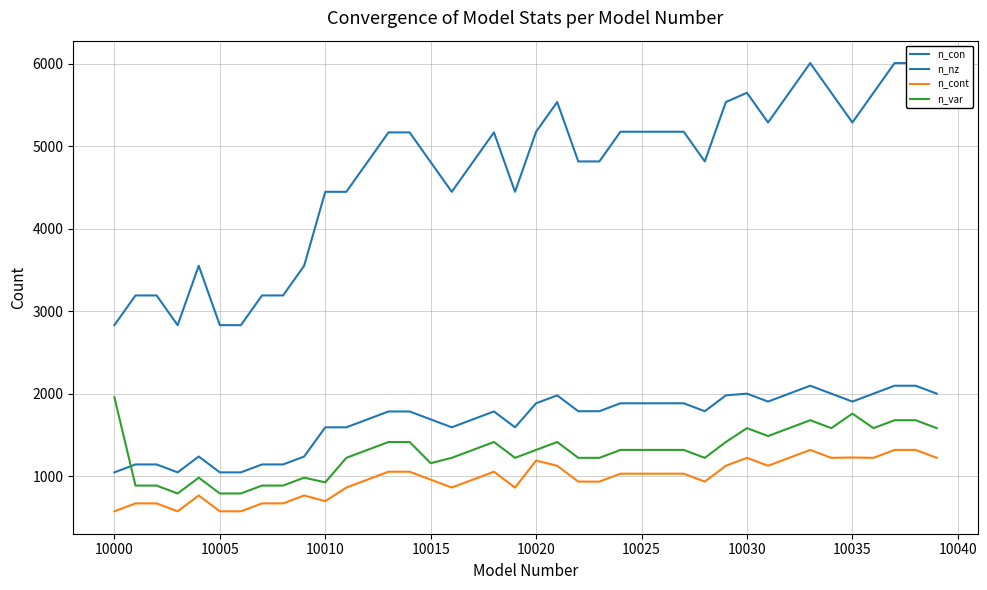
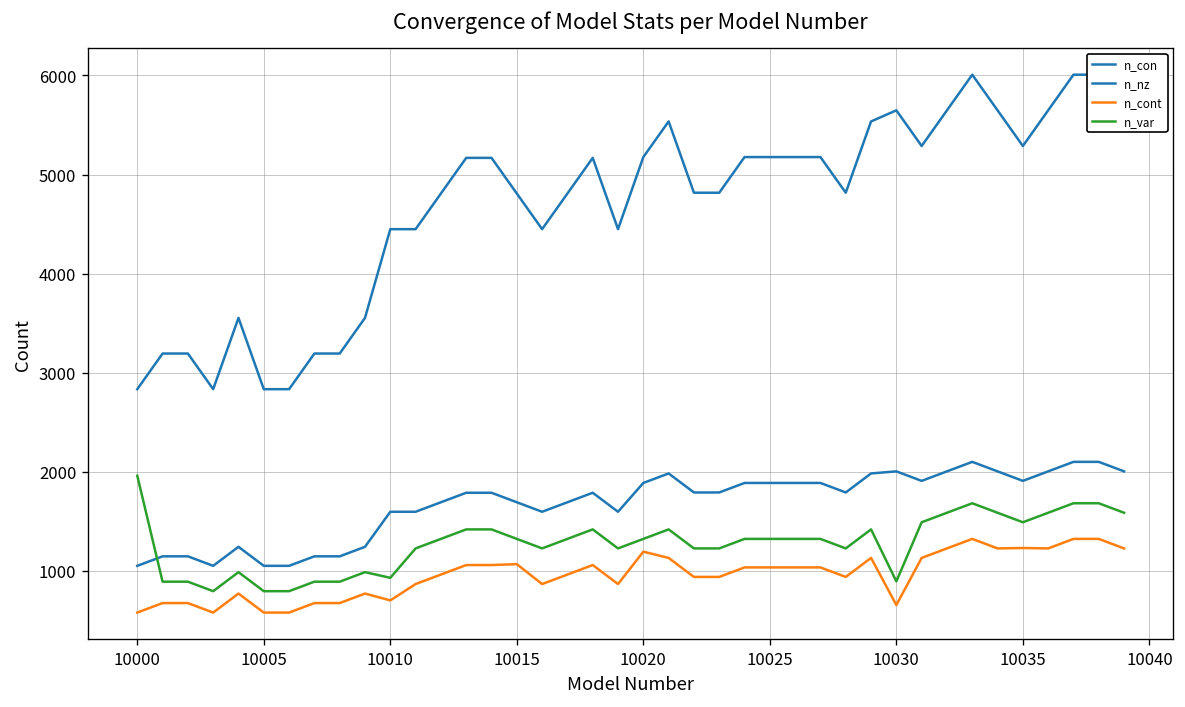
  {
    "n_cont": {
      "10000": 600,
      "10005": 600,
      "10010": 700,
-     "10015": 1000,
+     "10015": 1100,
      "10020": 1200,
      "10025": 1000,
-     "10030": 1200,
+     "10030": 700,
      "10035": 1200
    },
    "n_var": {
      "10000": 2000,
      "10005": 800,
      "10010": 900,
-     "10015": 1200,
+     "10015": 1300,
      "10020": 1300,
      "10025": 1300,
-     "10030": 1600,
-     "10035": 1800
+     "10030": 900,
+     "10035": 1500
    }
  }
